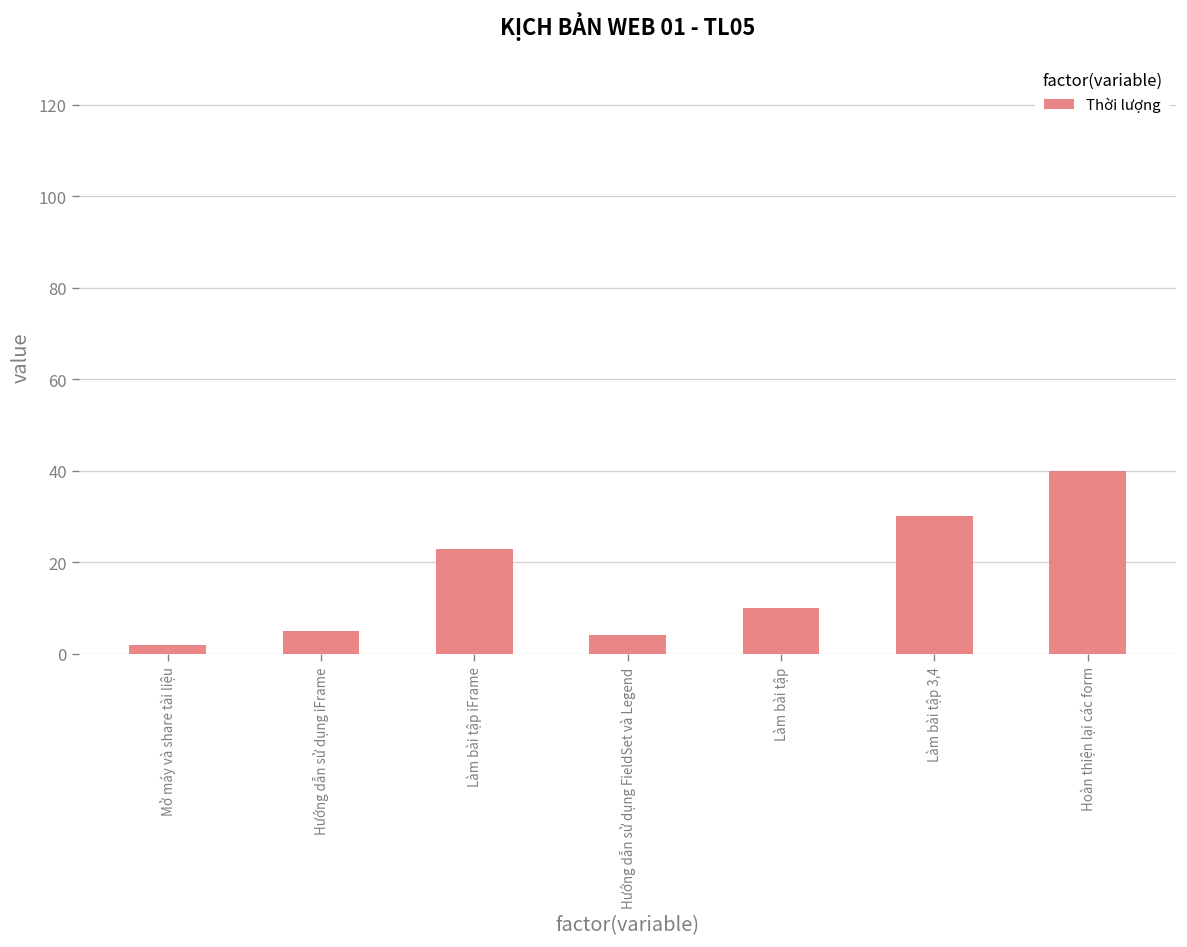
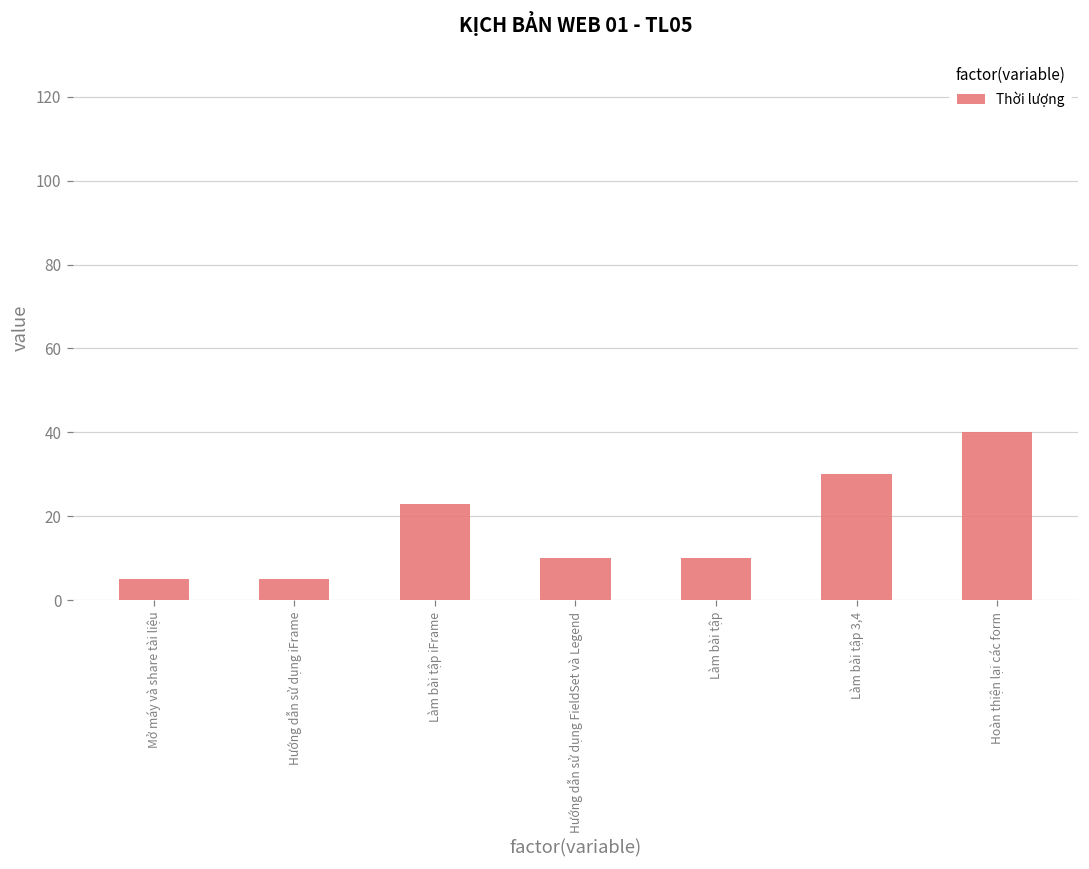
  {
-   "Mở máy và share tài liệu": 2,
+   "Mở máy và share tài liệu": 5,
    "Hướng dẫn sử dụng iFrame": 5,
    "Làm bài tập iFrame": 23,
-   "Hướng dẫn sử dụng FieldSet và Legend": 4,
+   "Hướng dẫn sử dụng FieldSet và Legend": 10,
    "Làm bài tập": 10,
    "Làm bài tập 3,4": 30,
    "Hoàn thiện lại các form": 40
  }
